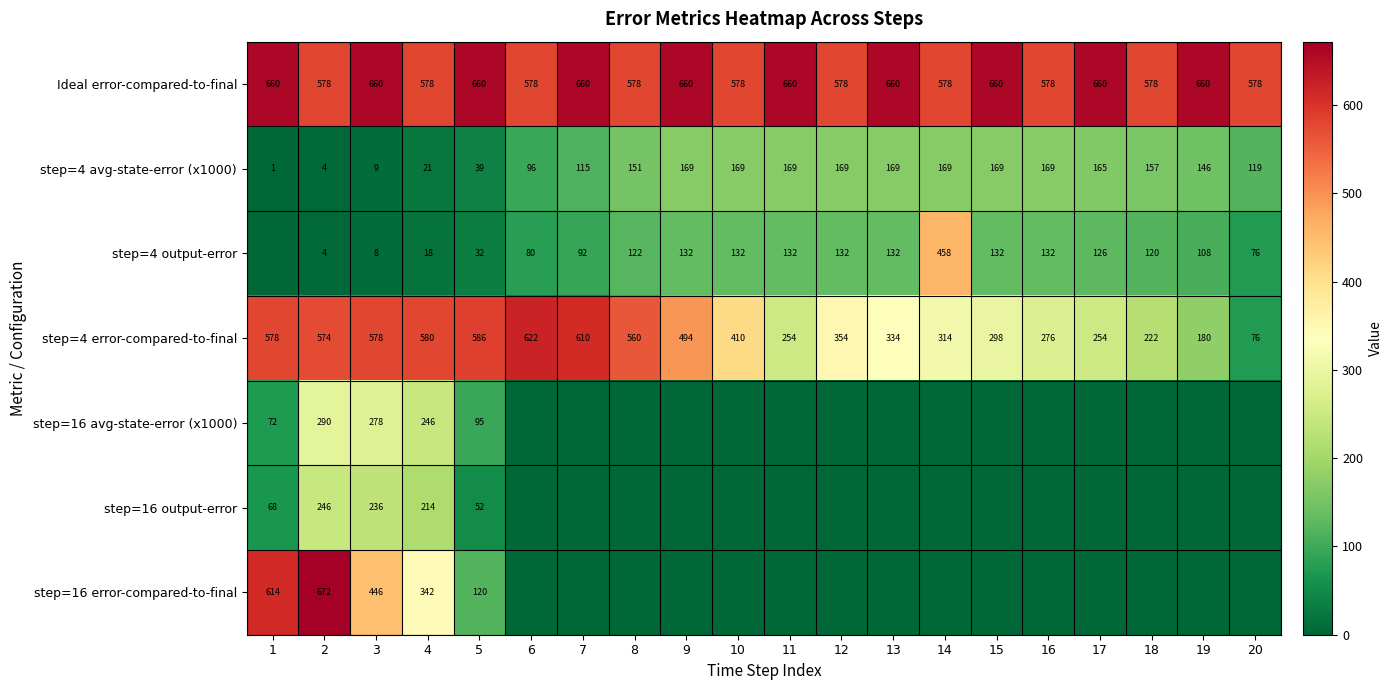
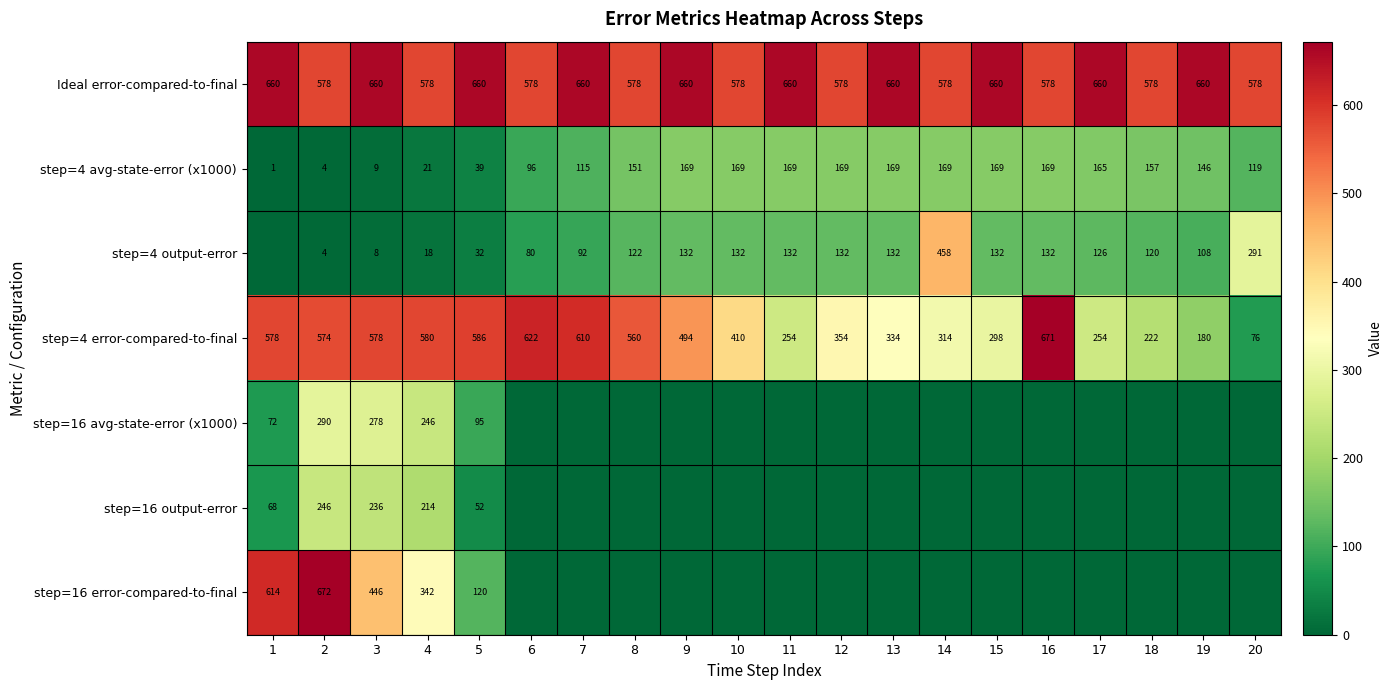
  {
    "Ideal error-compared-to-final": {
      "1": 660,
      "2": 578,
      "3": 660,
      "4": 578,
      "5": 660,
      "6": 578,
      "7": 660,
      "8": 578,
      "9": 660,
      "10": 578,
      "11": 660,
      "12": 578,
      "13": 660,
      "14": 578,
      "15": 660,
      "16": 578,
      "17": 660,
      "18": 578,
      "19": 660,
      "20": 578
    },
    "step=4 avg-state-error (x1000)": {
      "1": 1,
      "2": 4,
      "3": 9,
      "4": 21,
      "5": 39,
      "6": 96,
      "7": 115,
      "8": 151,
      "9": 169,
      "10": 169,
      "11": 169,
      "12": 169,
      "13": 169,
      "14": 169,
      "15": 169,
      "16": 169,
      "17": 165,
      "18": 157,
      "19": 146,
      "20": 119
    },
    "step=4 output-error": {
      "2": 4,
      "3": 8,
      "4": 18,
      "5": 32,
      "6": 80,
      "7": 92,
      "8": 122,
      "9": 132,
      "10": 132,
      "11": 132,
      "12": 132,
      "13": 132,
      "14": 458,
      "15": 132,
      "16": 132,
      "17": 126,
      "18": 120,
      "19": 108,
-     "20": 76
+     "20": 291
    },
    "step=4 error-compared-to-final": {
      "1": 578,
      "2": 574,
      "3": 578,
      "4": 580,
      "5": 586,
      "6": 622,
      "7": 610,
      "8": 560,
      "9": 494,
      "10": 410,
      "11": 254,
      "12": 354,
      "13": 334,
      "14": 314,
      "15": 298,
-     "16": 276,
+     "16": 671,
      "17": 254,
      "18": 222,
      "19": 180,
      "20": 76
    },
    "step=16 avg-state-error (x1000)": {
      "1": 72,
      "2": 290,
      "3": 278,
      "4": 246,
      "5": 95
    },
    "step=16 output-error": {
      "1": 68,
      "2": 246,
      "3": 236,
      "4": 214,
      "5": 52
    },
    "step=16 error-compared-to-final": {
      "1": 614,
      "2": 672,
      "3": 446,
      "4": 342,
      "5": 120
    }
  }
